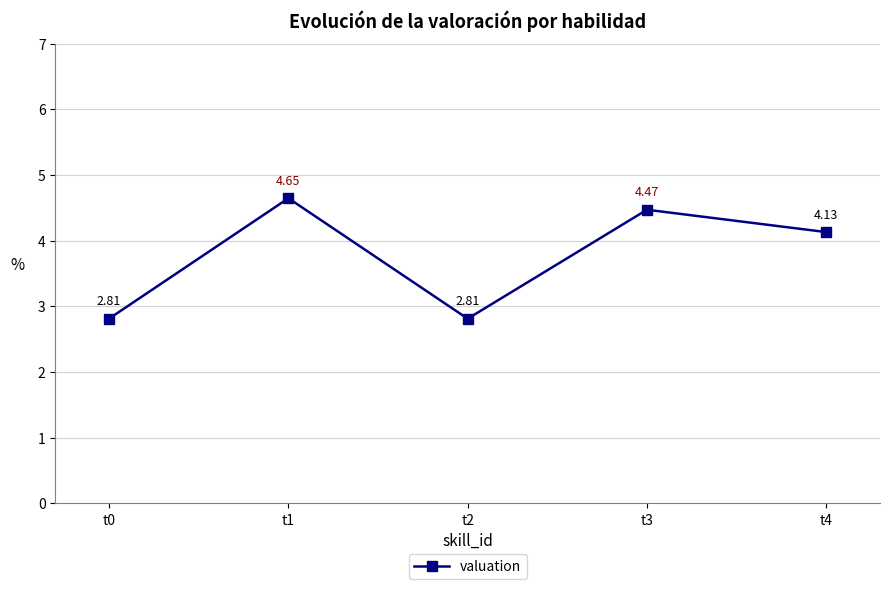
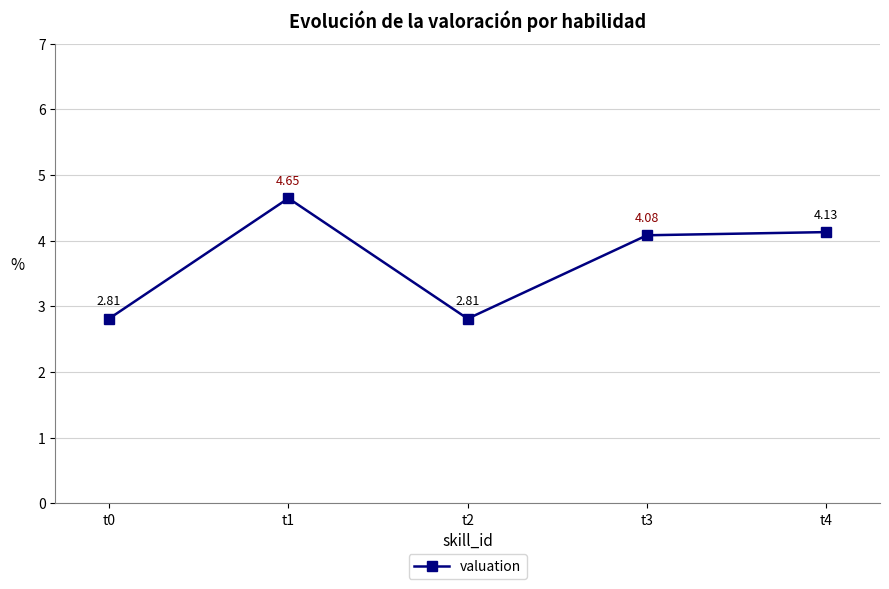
  {
    "t0": 2.81,
    "t1": 4.65,
    "t2": 2.81,
-   "t3": 4.47,
+   "t3": 4.08,
    "t4": 4.13
  }
